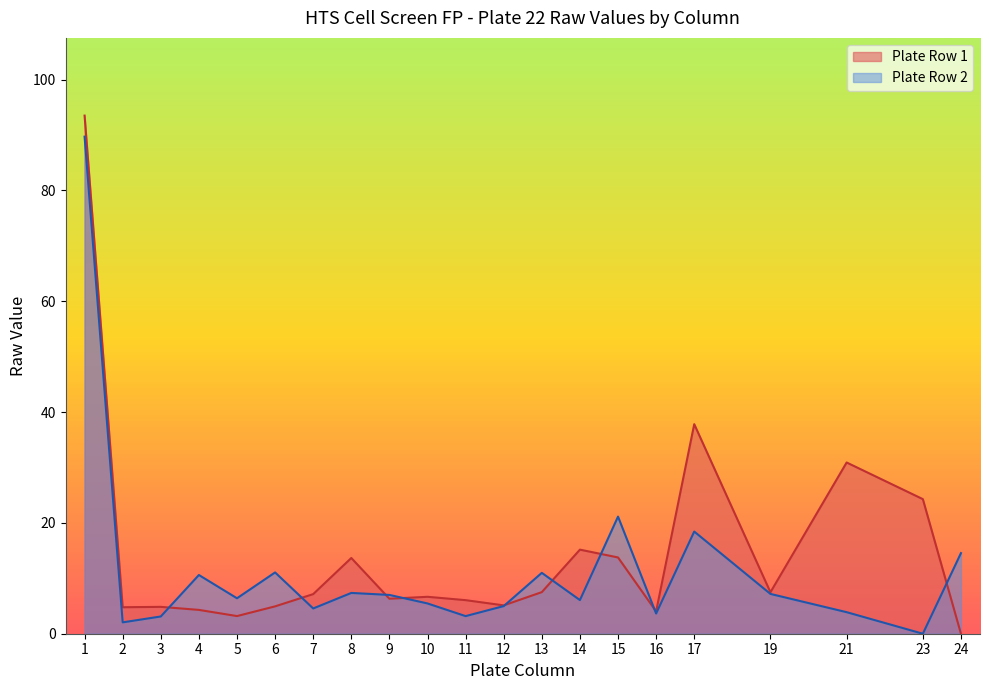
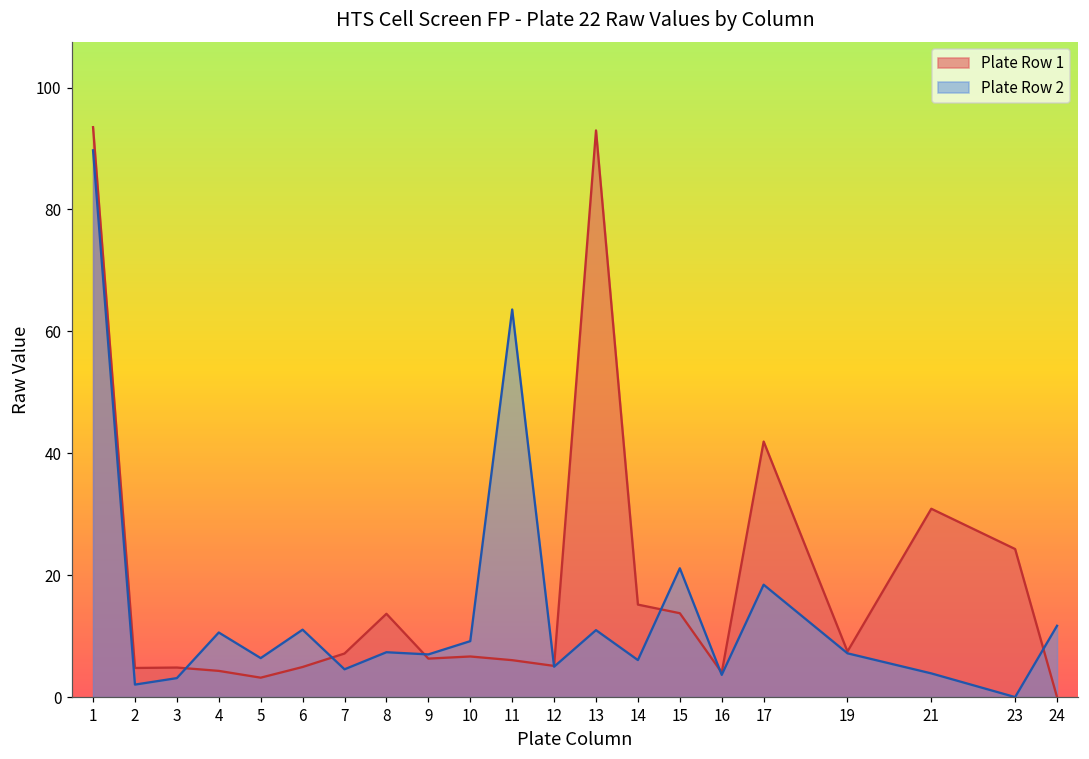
  {
    "Plate Row 1": {
      "1": 93,
      "2": 5,
      "3": 5,
      "4": 4,
      "5": 3,
      "6": 5,
      "7": 7,
      "8": 14,
      "9": 6,
      "10": 7,
      "11": 6,
-     "13": 8,
+     "13": 93,
      "14": 15,
      "15": 14,
-     "17": 38,
+     "17": 42,
      "21": 31,
      "23": 24,
      "24": 0
    },
    "Plate Row 2": {
      "1": 90,
      "2": 2,
      "3": 3,
      "4": 11,
      "5": 6,
      "6": 11,
      "7": 5,
      "8": 7,
      "9": 7,
-     "10": 5,
-     "11": 3,
+     "10": 9,
+     "11": 64,
      "13": 11,
      "14": 6,
      "15": 21,
      "17": 18,
      "21": 4,
      "23": 0,
-     "24": 15
+     "24": 12
    }
  }
